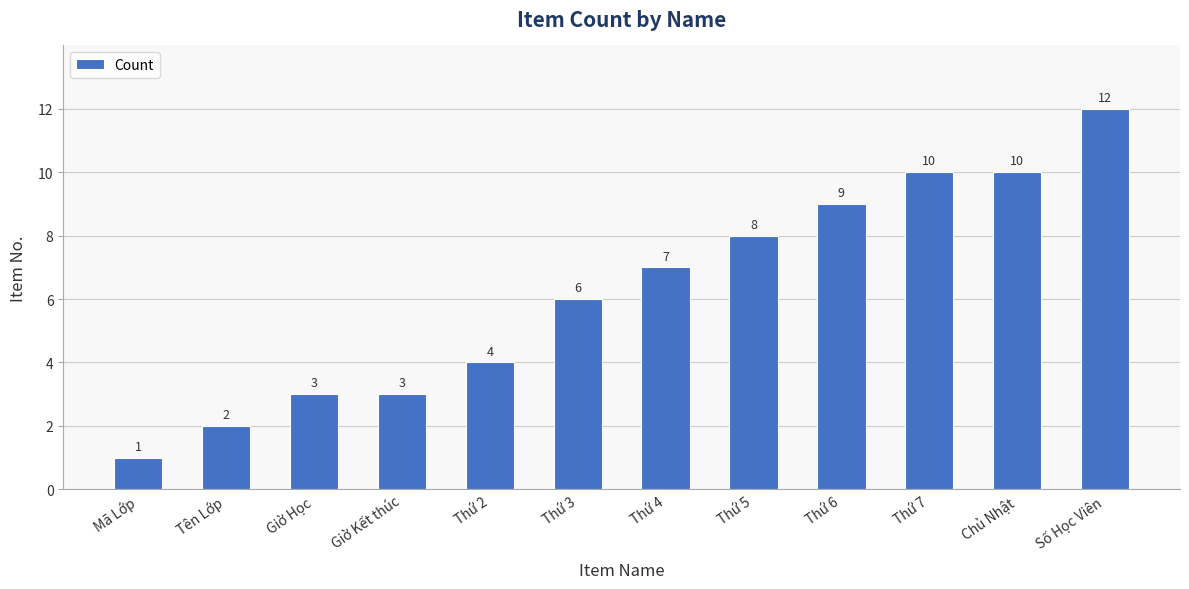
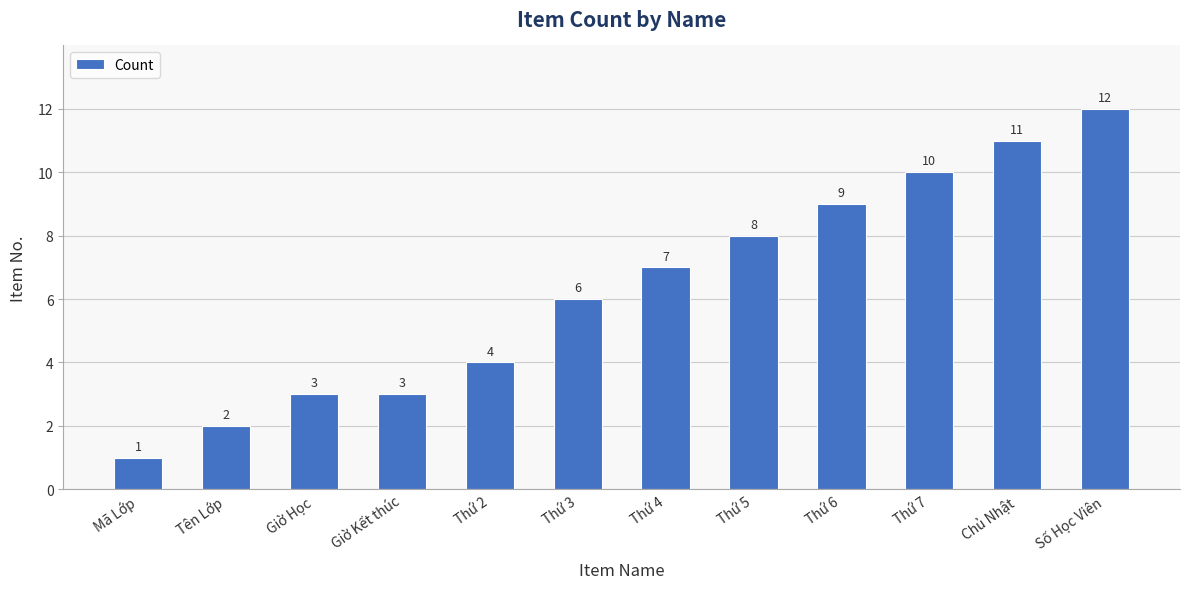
  {
    "Mã Lớp": 1,
    "Tên Lớp": 2,
    "Giờ Học": 3,
    "Giờ Kết thúc": 3,
    "Thứ 2": 4,
    "Thứ 3": 6,
    "Thứ 4": 7,
    "Thứ 5": 8,
    "Thứ 6": 9,
    "Thứ 7": 10,
-   "Chủ Nhật": 10,
+   "Chủ Nhật": 11,
    "Số Học Viên": 12
  }
